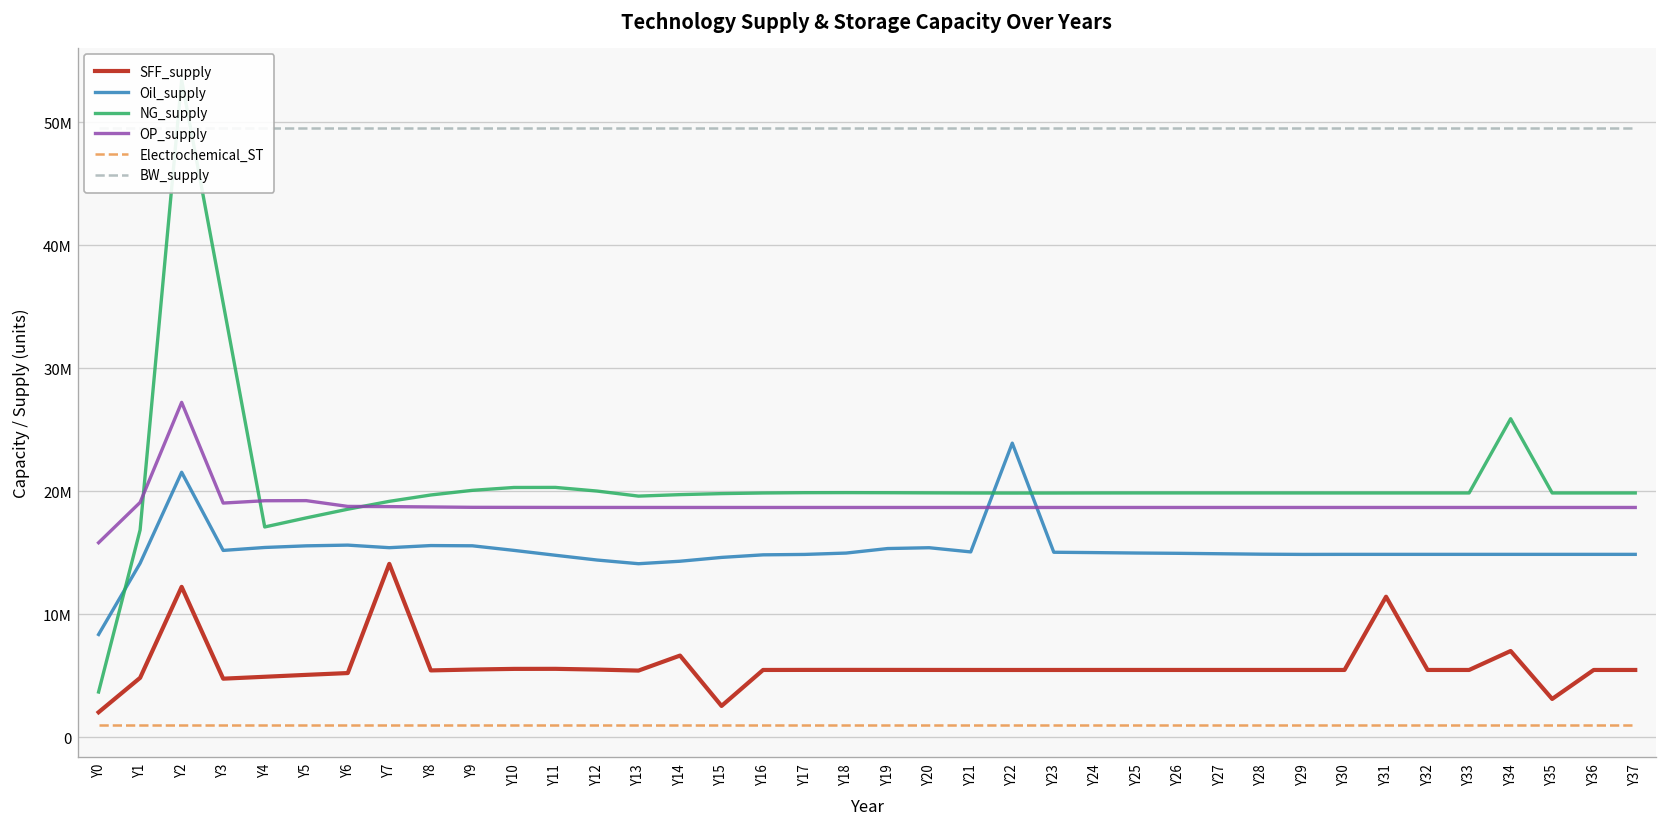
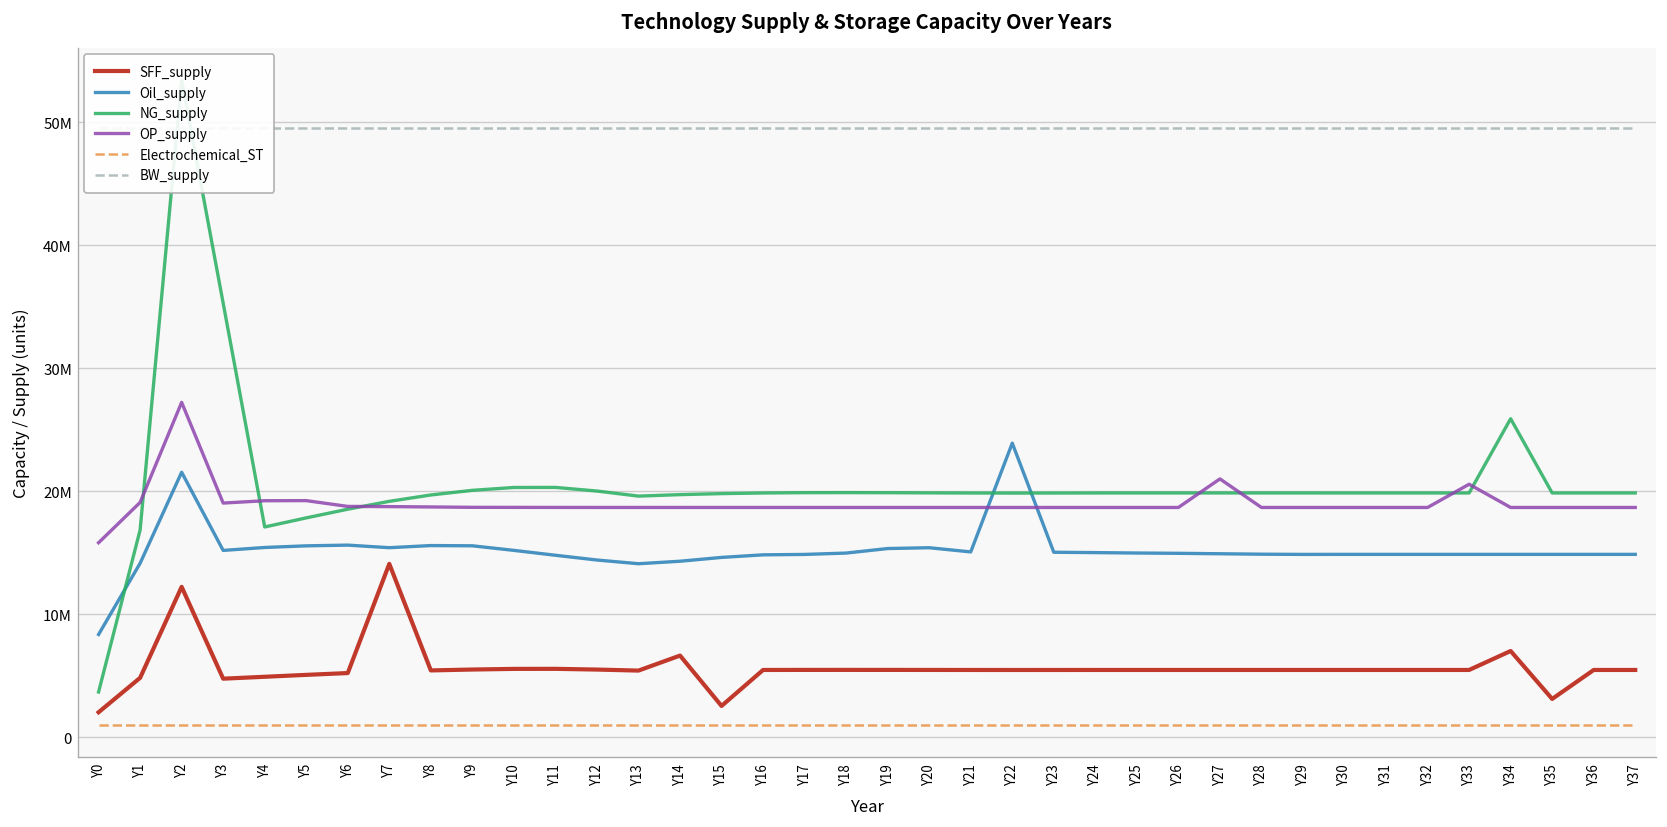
  {
    "SFF_supply": {
      "Y0": 2000000,
      "Y1": 4800000,
      "Y2": 12200000,
      "Y3": 4800000,
      "Y4": 4900000,
      "Y5": 5100000,
      "Y6": 5200000,
      "Y7": 14100000,
      "Y8": 5400000,
      "Y9": 5500000,
      "Y10": 5600000,
      "Y11": 5600000,
      "Y12": 5500000,
      "Y13": 5400000,
      "Y14": 6600000,
      "Y15": 2600000,
      "Y16": 5500000,
      "Y17": 5500000,
      "Y18": 5500000,
      "Y19": 5500000,
      "Y20": 5500000,
      "Y21": 5500000,
      "Y22": 5500000,
      "Y23": 5500000,
      "Y24": 5500000,
      "Y25": 5500000,
      "Y26": 5500000,
      "Y27": 5500000,
      "Y28": 5500000,
      "Y29": 5500000,
      "Y30": 5500000,
-     "Y31": 11400000,
+     "Y31": 5500000,
      "Y32": 5500000,
      "Y33": 5500000,
      "Y34": 7000000,
      "Y35": 3100000,
      "Y36": 5500000,
      "Y37": 5500000
    },
    "OP_supply": {
      "Y0": 15800000,
      "Y1": 19100000,
      "Y2": 27200000,
      "Y3": 19000000,
      "Y4": 19200000,
      "Y5": 19200000,
      "Y7": 18800000,
      "Y8": 18700000,
      "Y9": 18700000,
      "Y10": 18700000,
      "Y11": 18700000,
      "Y12": 18700000,
      "Y13": 18700000,
      "Y14": 18700000,
      "Y15": 18700000,
      "Y16": 18700000,
      "Y17": 18700000,
      "Y18": 18700000,
      "Y19": 18700000,
      "Y20": 18700000,
      "Y21": 18700000,
      "Y22": 18700000,
      "Y23": 18700000,
      "Y24": 18700000,
      "Y25": 18700000,
      "Y26": 18700000,
-     "Y27": 18700000,
+     "Y27": 21000000,
      "Y28": 18700000,
      "Y29": 18700000,
      "Y30": 18700000,
      "Y31": 18700000,
      "Y32": 18700000,
-     "Y33": 18700000,
+     "Y33": 20600000,
      "Y34": 18700000,
      "Y35": 18700000,
      "Y36": 18700000,
      "Y37": 18700000
    }
  }
